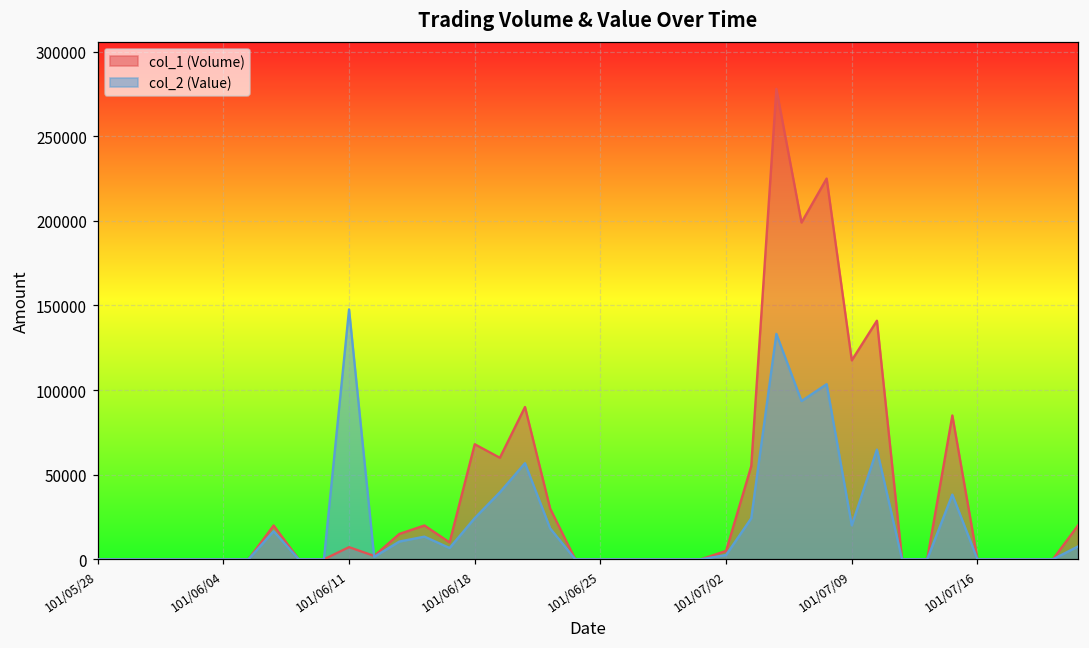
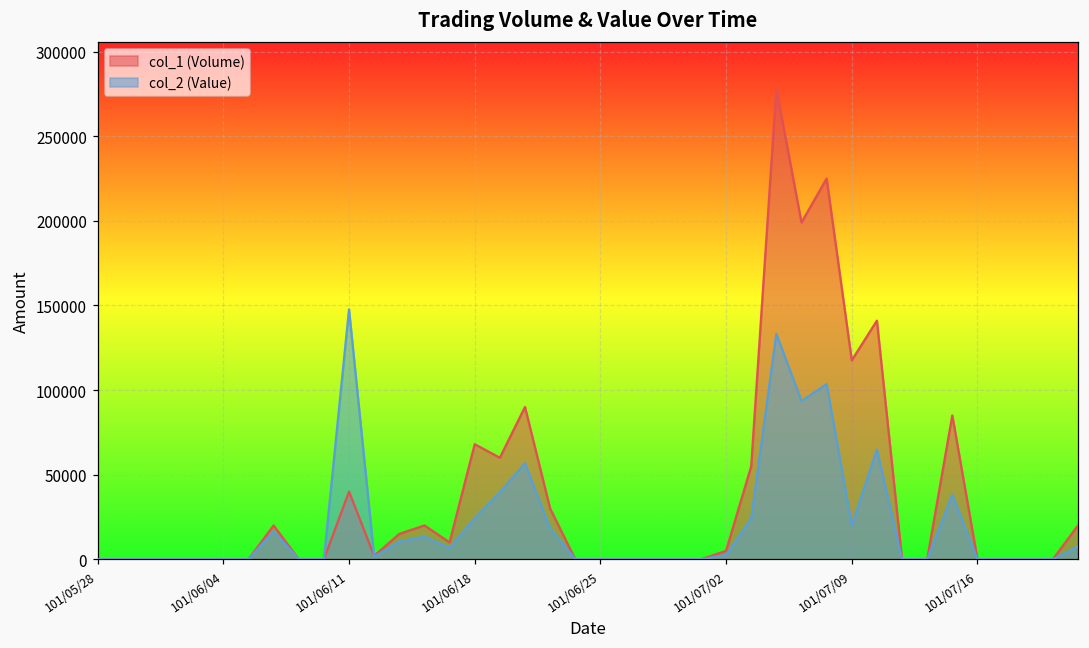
  {
    "col_1 (Volume)": {
-     "101/06/11": 7000,
+     "101/06/11": 40000,
      "101/06/18": 68000,
      "101/07/02": 5000,
      "101/07/09": 118000
    },
    "col_2 (Value)": {
      "101/06/11": 148000,
      "101/06/18": 24000,
      "101/07/02": 3000,
      "101/07/09": 20000
    }
  }
